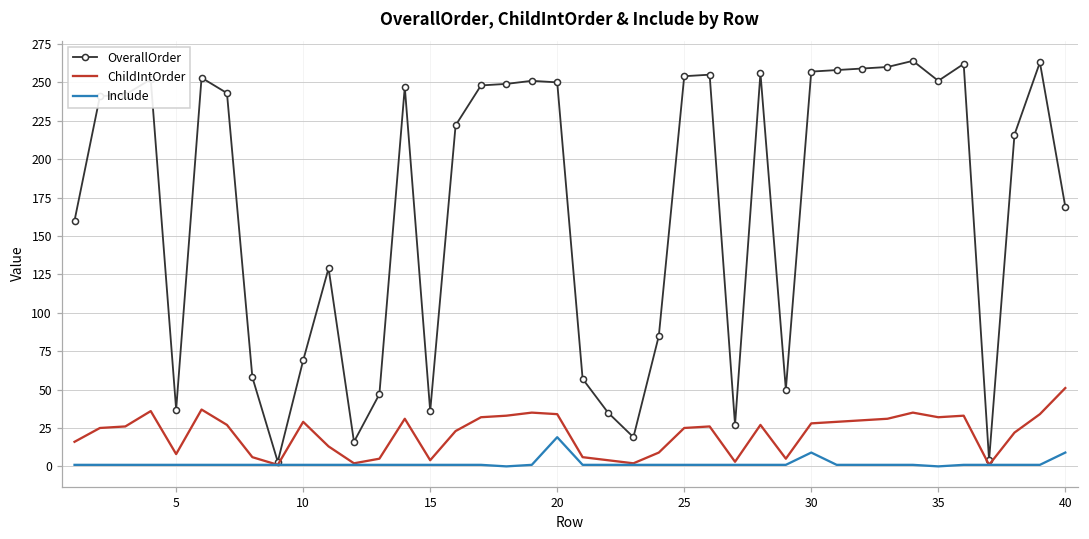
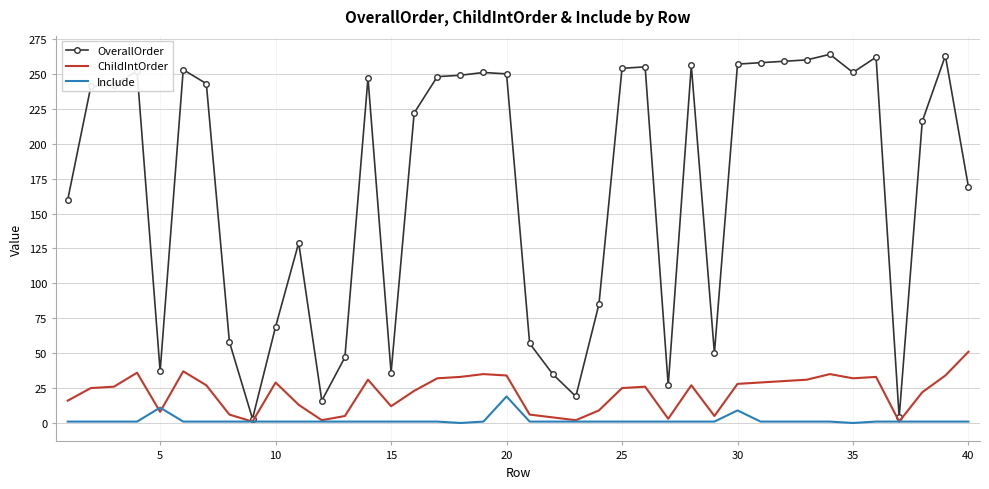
  {
    "OverallOrder": {
      "5": 37,
      "10": 69,
      "15": 36,
      "20": 250,
      "25": 254,
      "30": 257,
      "35": 251,
      "40": 169
    },
    "ChildIntOrder": {
      "5": 8,
      "10": 29,
-     "15": 4,
+     "15": 12,
      "20": 34,
      "25": 25,
      "30": 28,
      "35": 32,
      "40": 51
    },
    "Include": {
-     "5": 1,
+     "5": 11,
      "10": 1,
      "15": 1,
      "20": 19,
      "25": 1,
      "30": 9,
      "35": 0,
-     "40": 9
+     "40": 1
    }
  }
